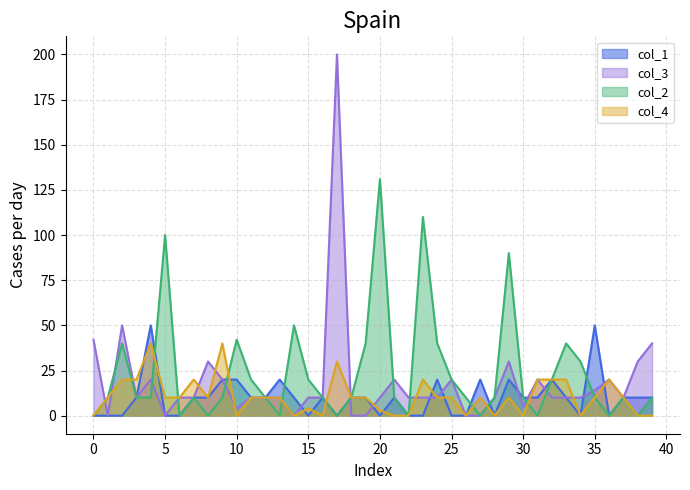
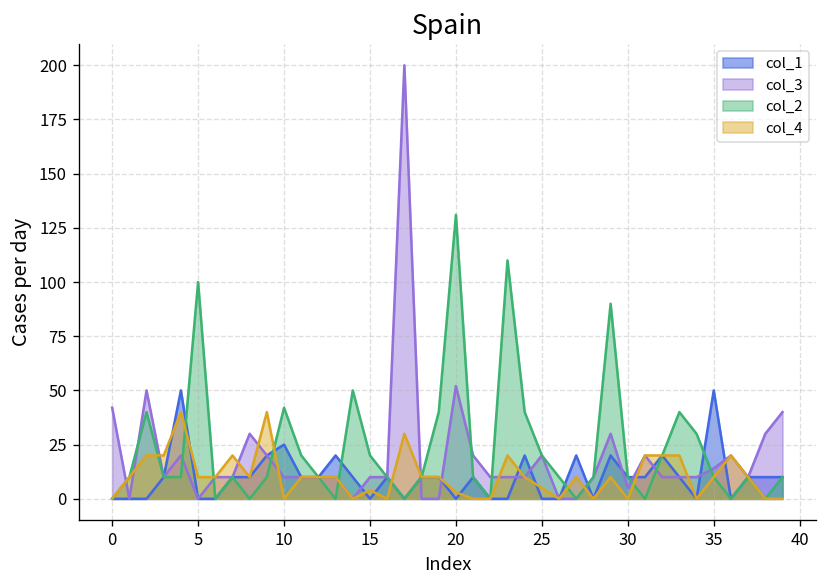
  {
    "col_1": {
-     "10": 20,
+     "10": 25,
      "15": 0,
      "20": 0,
      "25": 0,
      "35": 50
    },
    "col_3": {
      "0": 42,
-     "10": 4,
+     "10": 10,
      "15": 10,
-     "20": 10,
+     "20": 52,
      "30": 5,
      "35": 14
    },
    "col_2": {
      "5": 100,
      "10": 42,
      "15": 20,
      "20": 131
    },
    "col_4": {
      "5": 10,
      "10": 0,
      "15": 4,
      "20": 3,
-     "25": 10,
+     "25": 5,
      "30": 0
    }
  }
